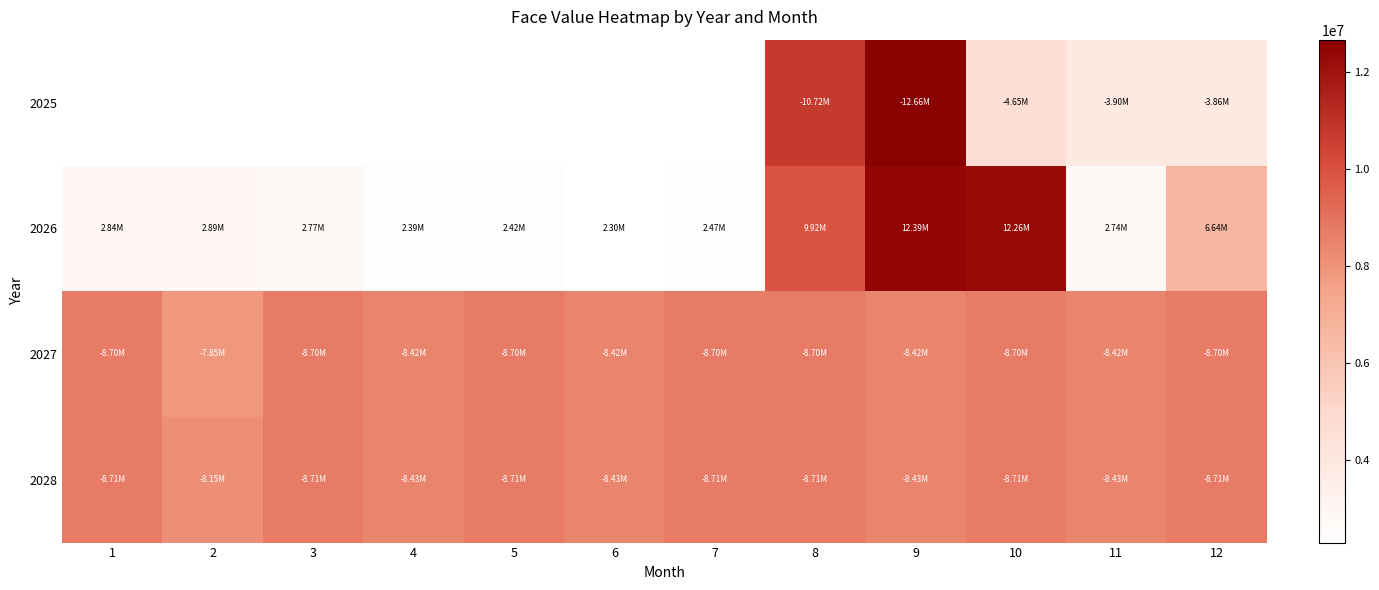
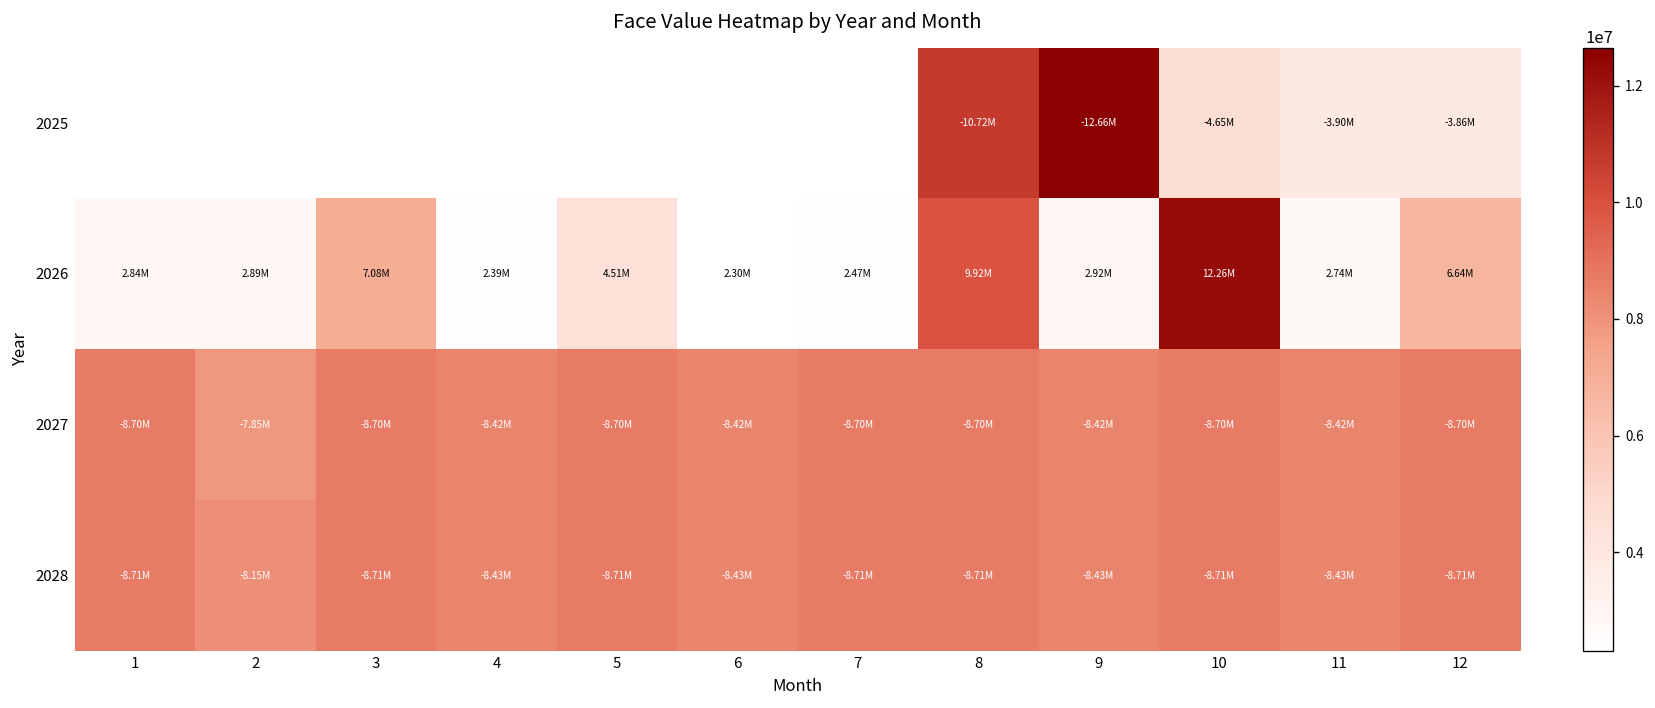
  {
    "2025": {
      "8": "-10.72M",
      "9": "-12.66M",
      "10": "-4.65M",
      "11": "-3.90M",
      "12": "-3.86M"
    },
    "2026": {
      "1": "2.84M",
      "2": "2.89M",
-     "3": "2.77M",
+     "3": "7.08M",
      "4": "2.39M",
-     "5": "2.42M",
+     "5": "4.51M",
      "6": "2.30M",
      "7": "2.47M",
      "8": "9.92M",
-     "9": "12.39M",
+     "9": "2.92M",
      "10": "12.26M",
      "11": "2.74M",
      "12": "6.64M"
    },
    "2027": {
      "1": "-8.70M",
      "2": "-7.85M",
      "3": "-8.70M",
      "4": "-8.42M",
      "5": "-8.70M",
      "6": "-8.42M",
      "7": "-8.70M",
      "8": "-8.70M",
      "9": "-8.42M",
      "10": "-8.70M",
      "11": "-8.42M",
      "12": "-8.70M"
    },
    "2028": {
      "1": "-8.71M",
      "2": "-8.15M",
      "3": "-8.71M",
      "4": "-8.43M",
      "5": "-8.71M",
      "6": "-8.43M",
      "7": "-8.71M",
      "8": "-8.71M",
      "9": "-8.43M",
      "10": "-8.71M",
      "11": "-8.43M",
      "12": "-8.71M"
    }
  }
